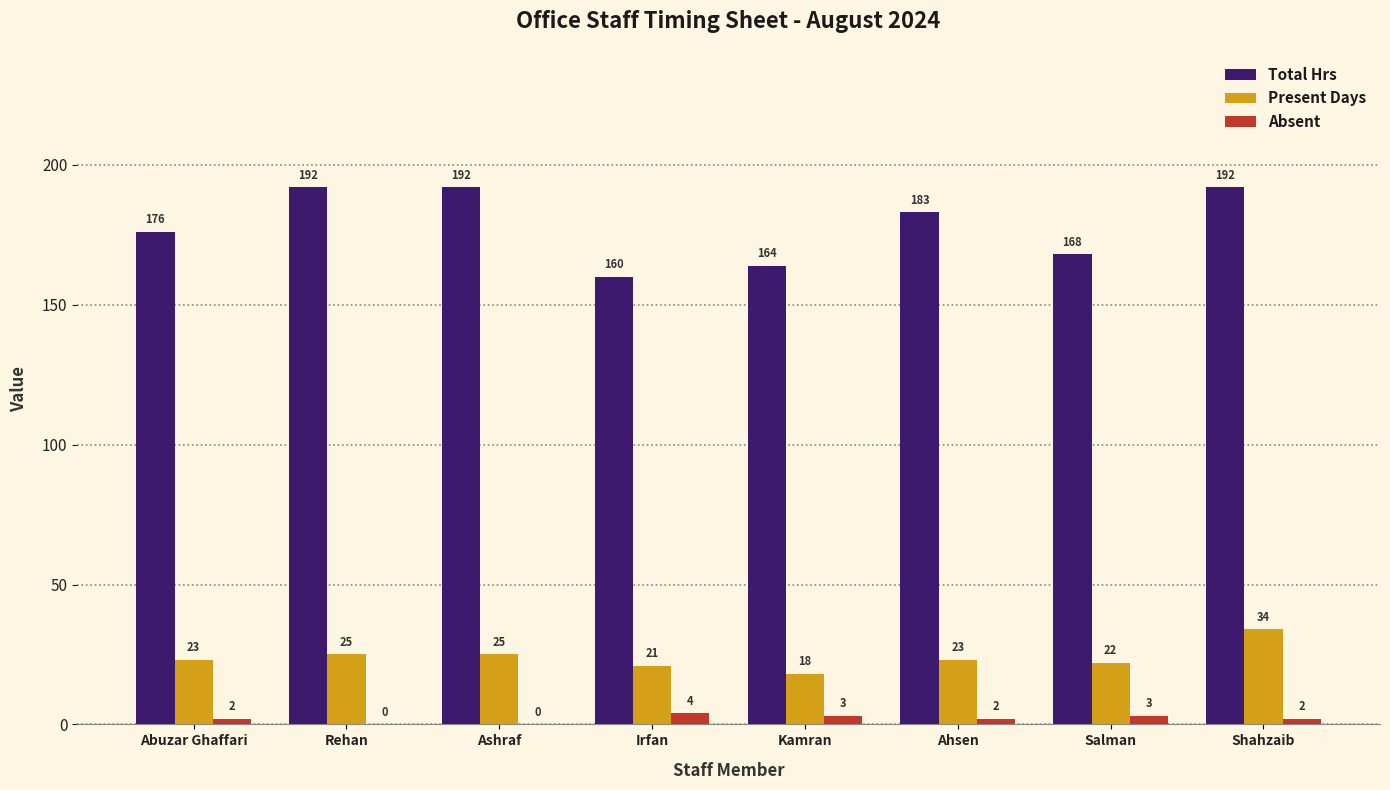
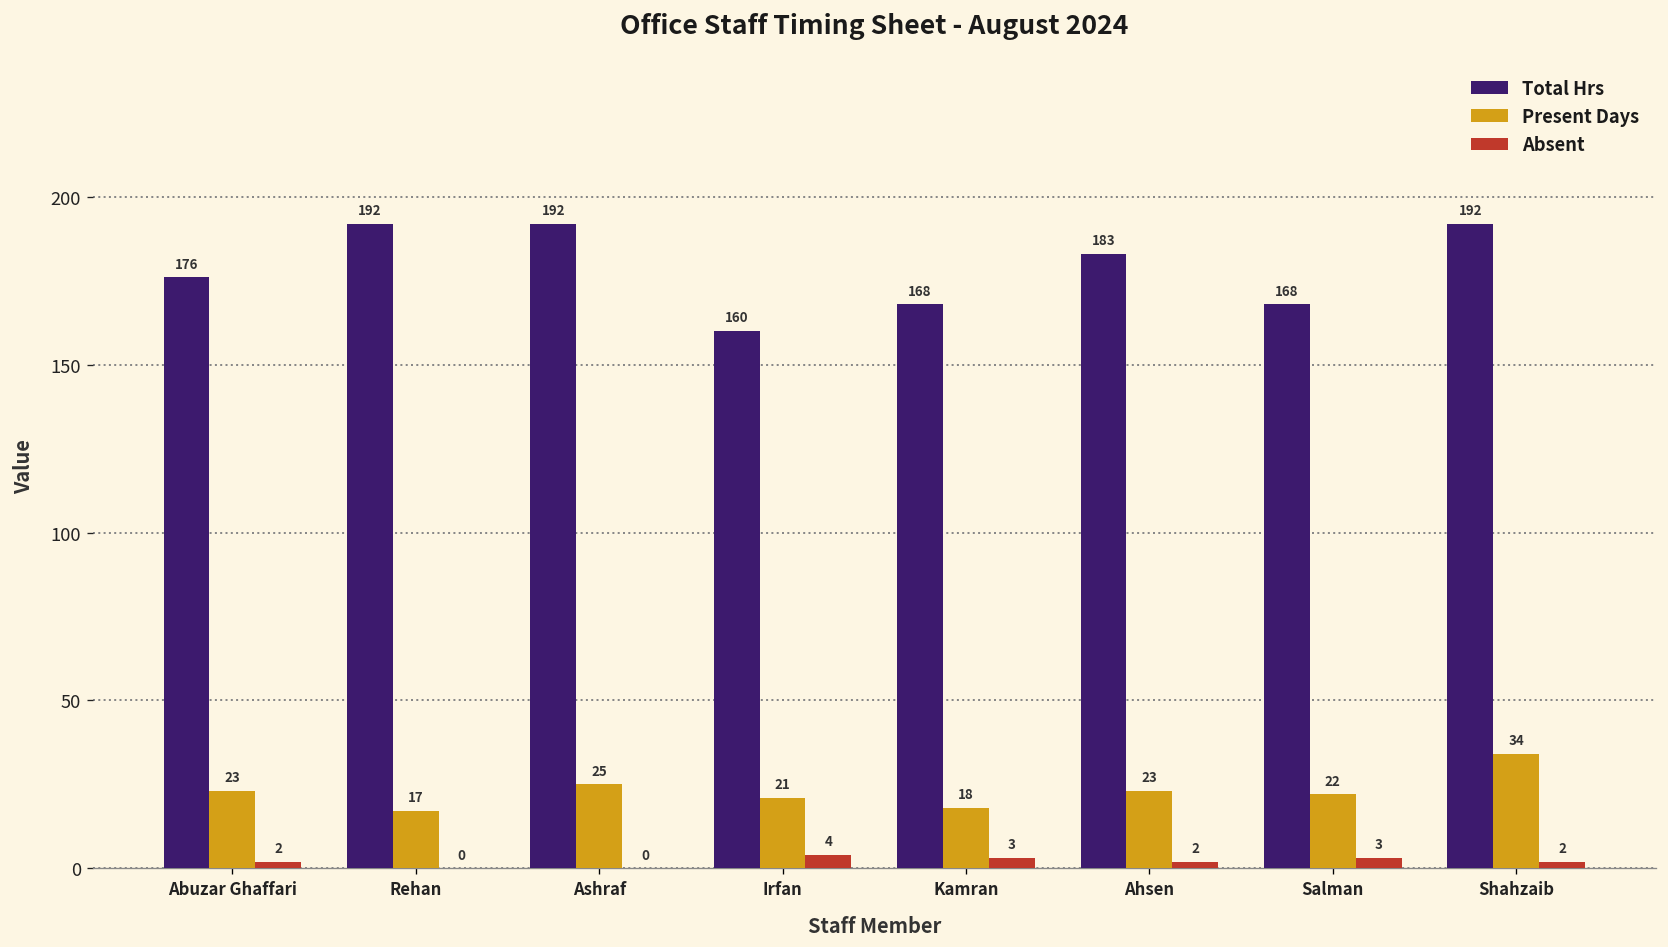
  {
    "Total Hrs": {
      "Abuzar Ghaffari": 176,
      "Rehan": 192,
      "Ashraf": 192,
      "Irfan": 160,
-     "Kamran": 164,
+     "Kamran": 168,
      "Ahsen": 183,
      "Salman": 168,
      "Shahzaib": 192
    },
    "Present Days": {
      "Abuzar Ghaffari": 23,
-     "Rehan": 25,
+     "Rehan": 17,
      "Ashraf": 25,
      "Irfan": 21,
      "Kamran": 18,
      "Ahsen": 23,
      "Salman": 22,
      "Shahzaib": 34
    },
    "Absent": {
      "Abuzar Ghaffari": 2,
      "Rehan": 0,
      "Ashraf": 0,
      "Irfan": 4,
      "Kamran": 3,
      "Ahsen": 2,
      "Salman": 3,
      "Shahzaib": 2
    }
  }
